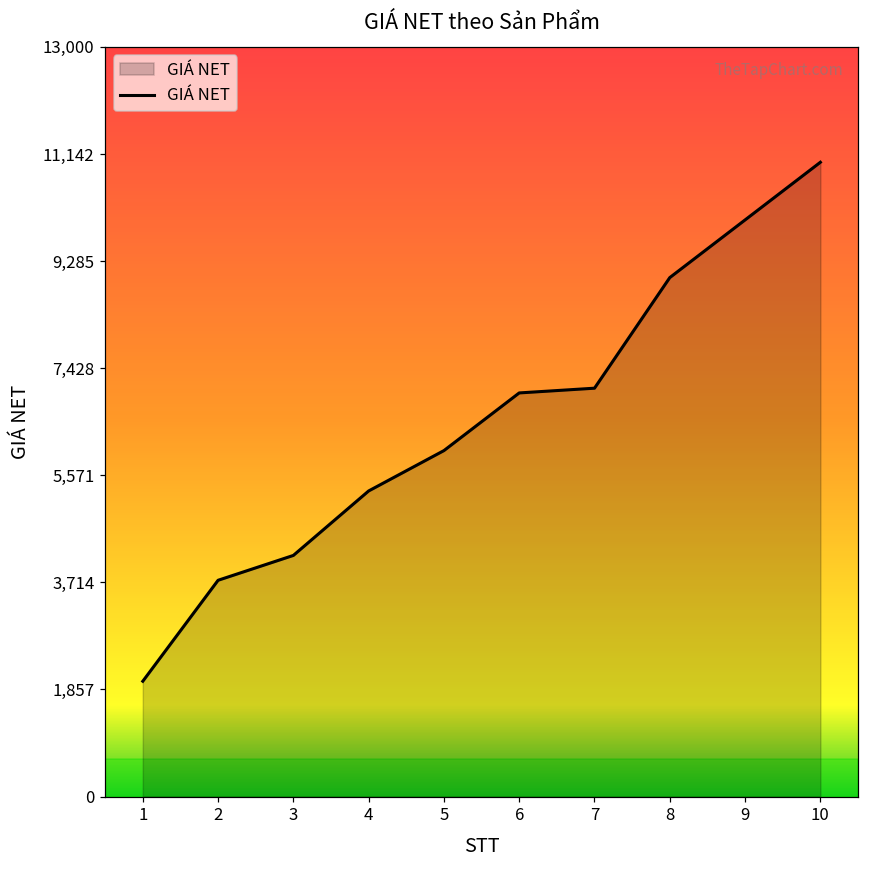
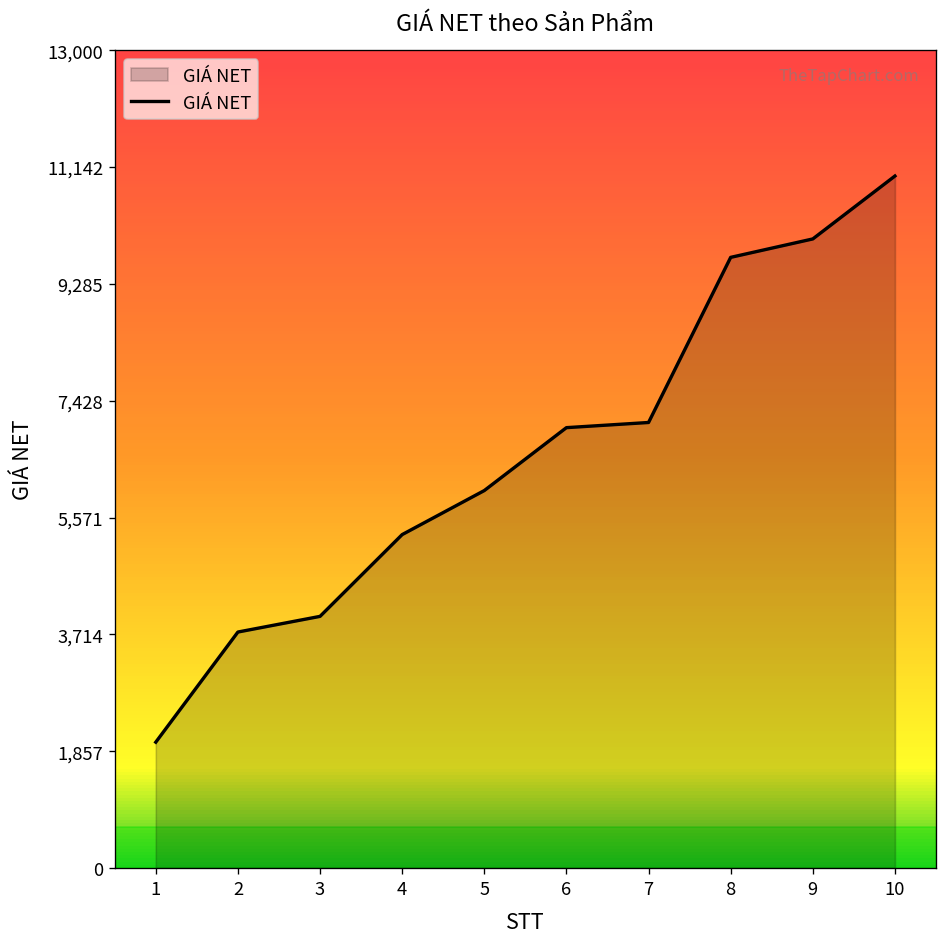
  {
    "1": "2,000",
    "2": "3,800",
-   "3": "4,200",
+   "3": "4,000",
    "4": "5,300",
    "5": "6,000",
    "6": "7,000",
    "7": "7,100",
-   "8": "9,000",
+   "8": "9,700",
    "9": "10,000",
    "10": "11,000"
  }
